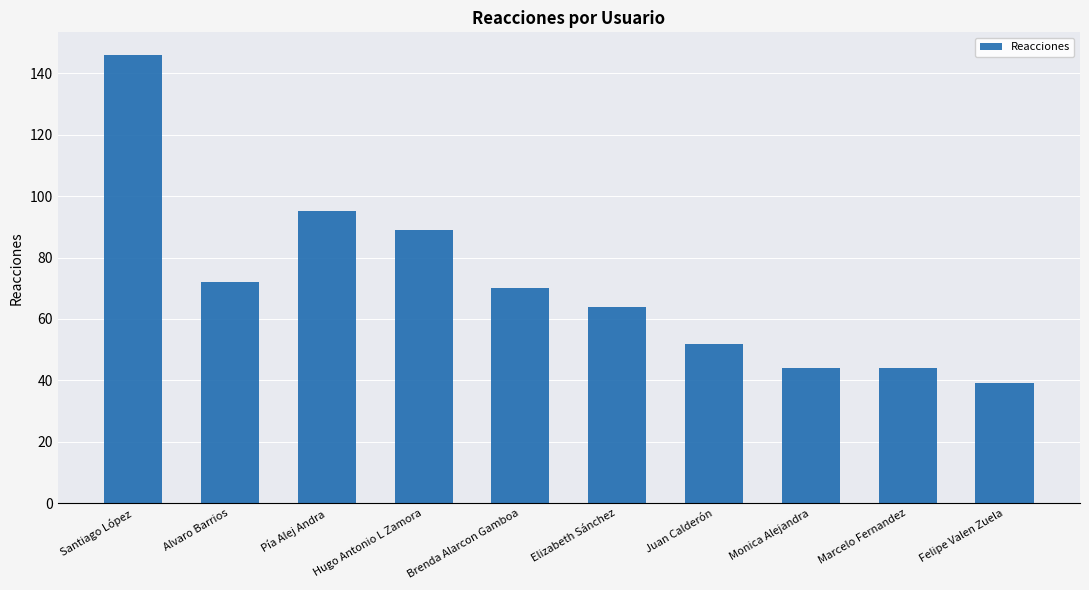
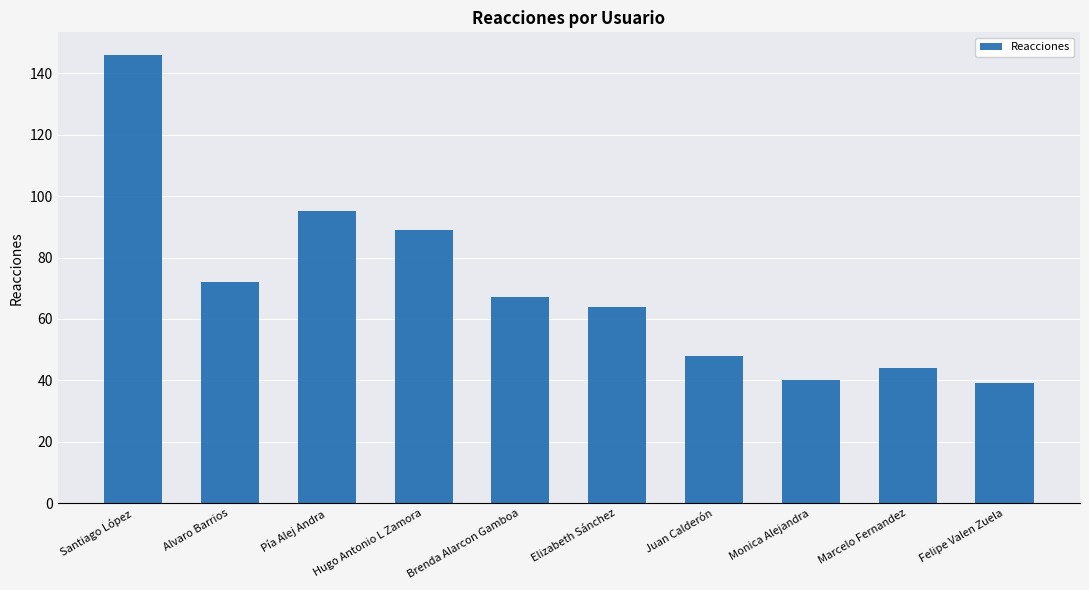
  {
    "Santiago López": 146,
    "Alvaro Barrios": 72,
    "Pía Alej Andra": 95,
    "Hugo Antonio L Zamora": 89,
-   "Brenda Alarcon Gamboa": 70,
+   "Brenda Alarcon Gamboa": 67,
    "Elizabeth Sánchez": 64,
-   "Juan Calderón": 52,
-   "Monica Alejandra": 44,
+   "Juan Calderón": 48,
+   "Monica Alejandra": 40,
    "Marcelo Fernandez": 44,
    "Felipe Valen Zuela": 39
  }
